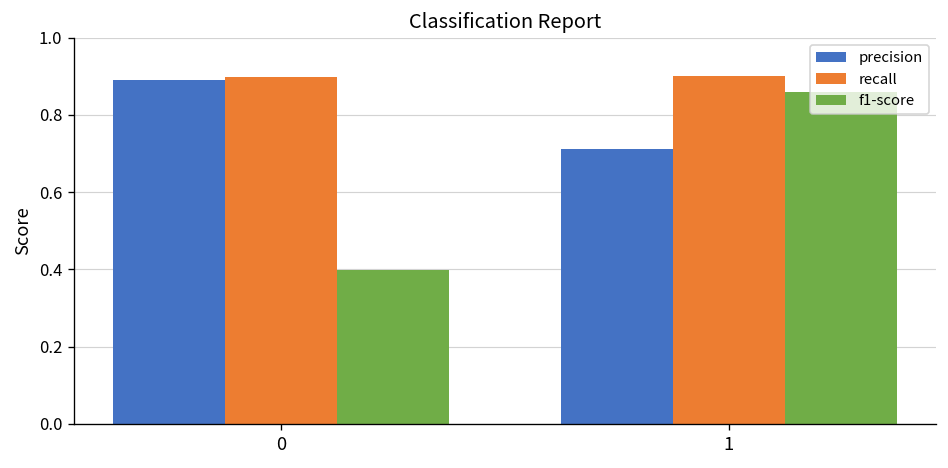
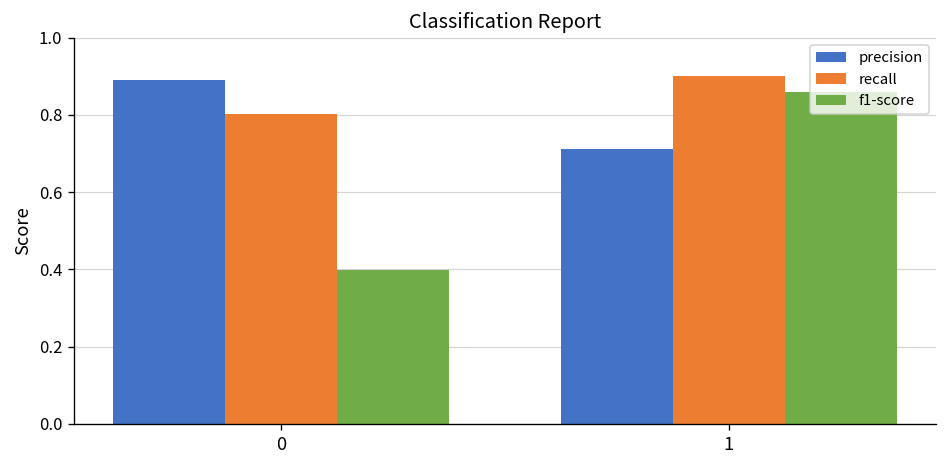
  {
    "precision": {
      "0": 0.89,
      "1": 0.71
    },
    "recall": {
-     "0": 0.90,
+     "0": 0.80,
      "1": 0.90
    },
    "f1-score": {
      "0": 0.40
    }
  }
